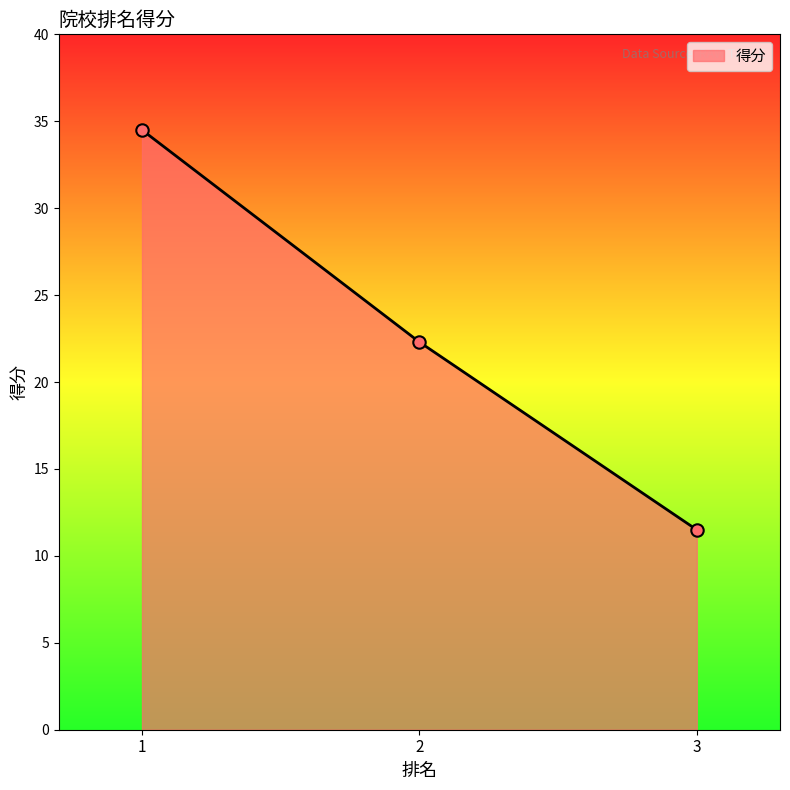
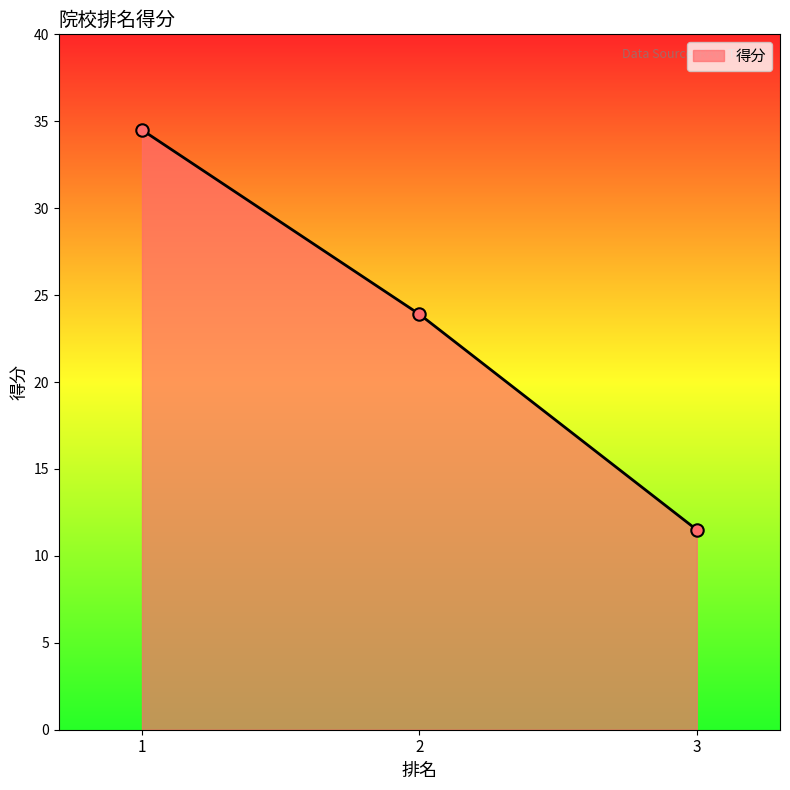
  {
    "1": 34.5,
-   "2": 22.3,
+   "2": 23.9,
    "3": 11.5
  }
